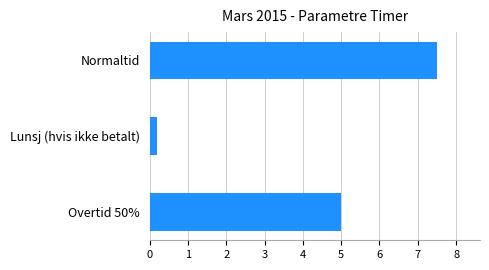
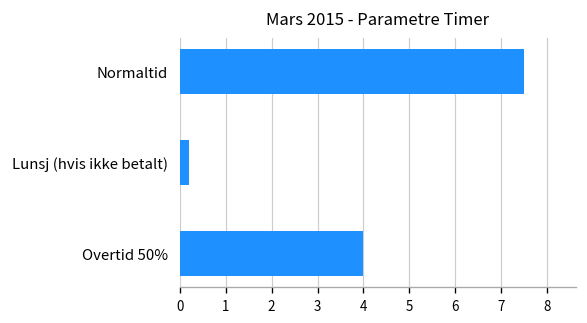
  {
    "Normaltid": 7.5,
    "Lunsj (hvis ikke betalt)": 0.2,
-   "Overtid 50%": 5
+   "Overtid 50%": 4
  }
